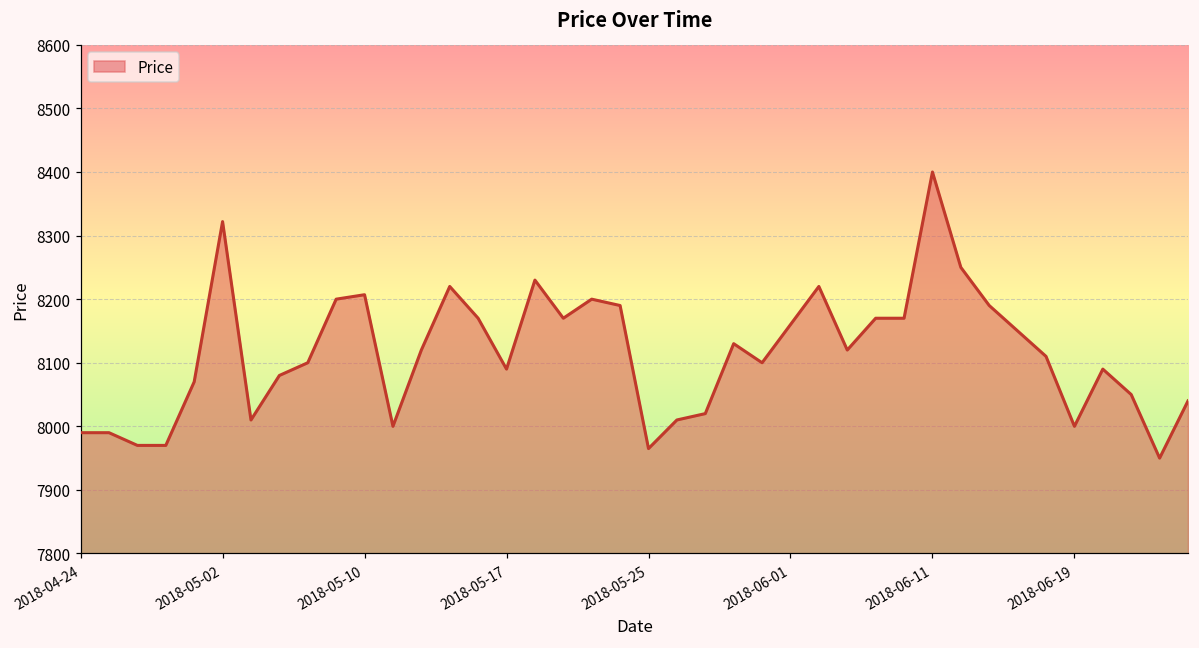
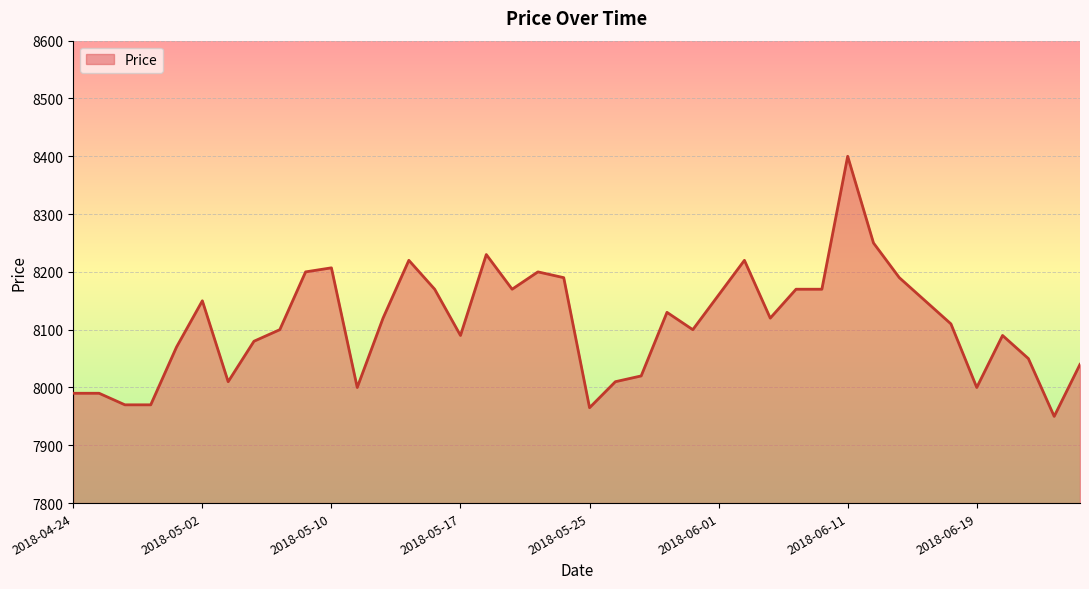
  {
    "2018-04-24": 7990,
-   "2018-05-02": 8320,
+   "2018-05-02": 8150,
    "2018-05-10": 8210,
    "2018-05-17": 8090,
    "2018-05-25": 7970,
    "2018-06-01": 8160,
    "2018-06-11": 8400,
    "2018-06-19": 8000
  }
